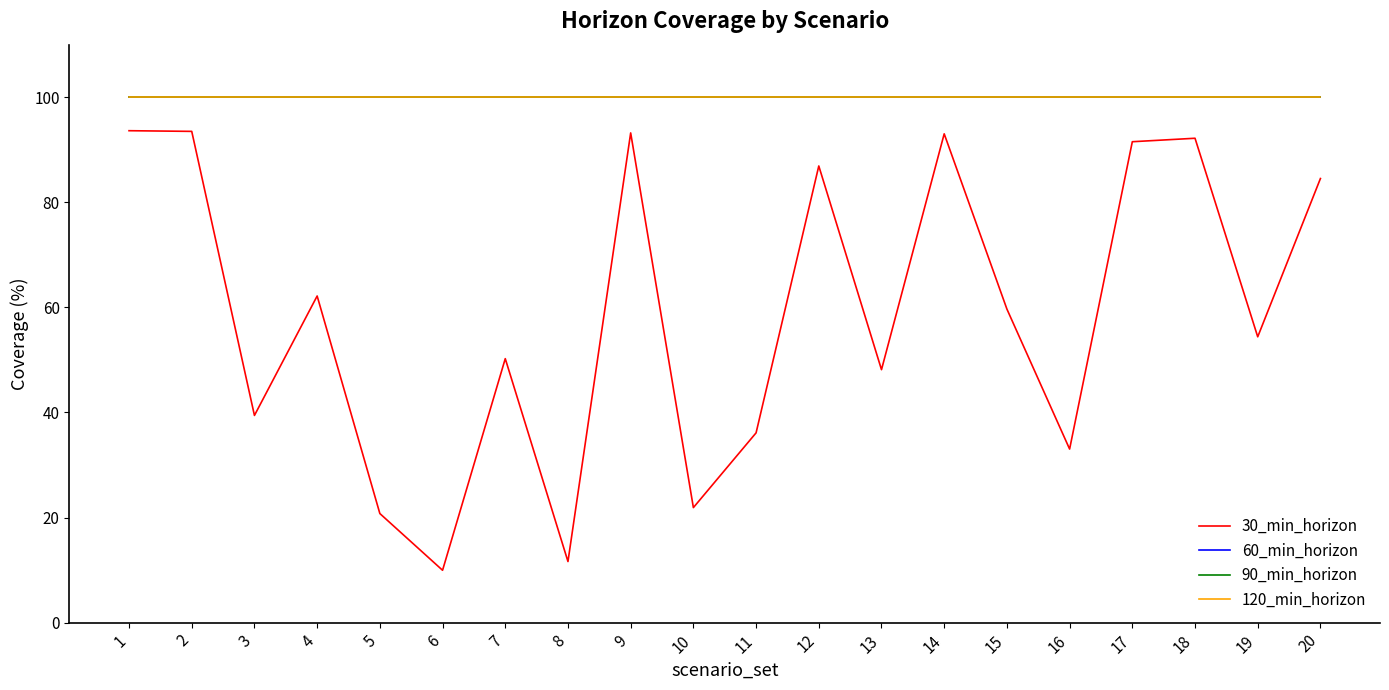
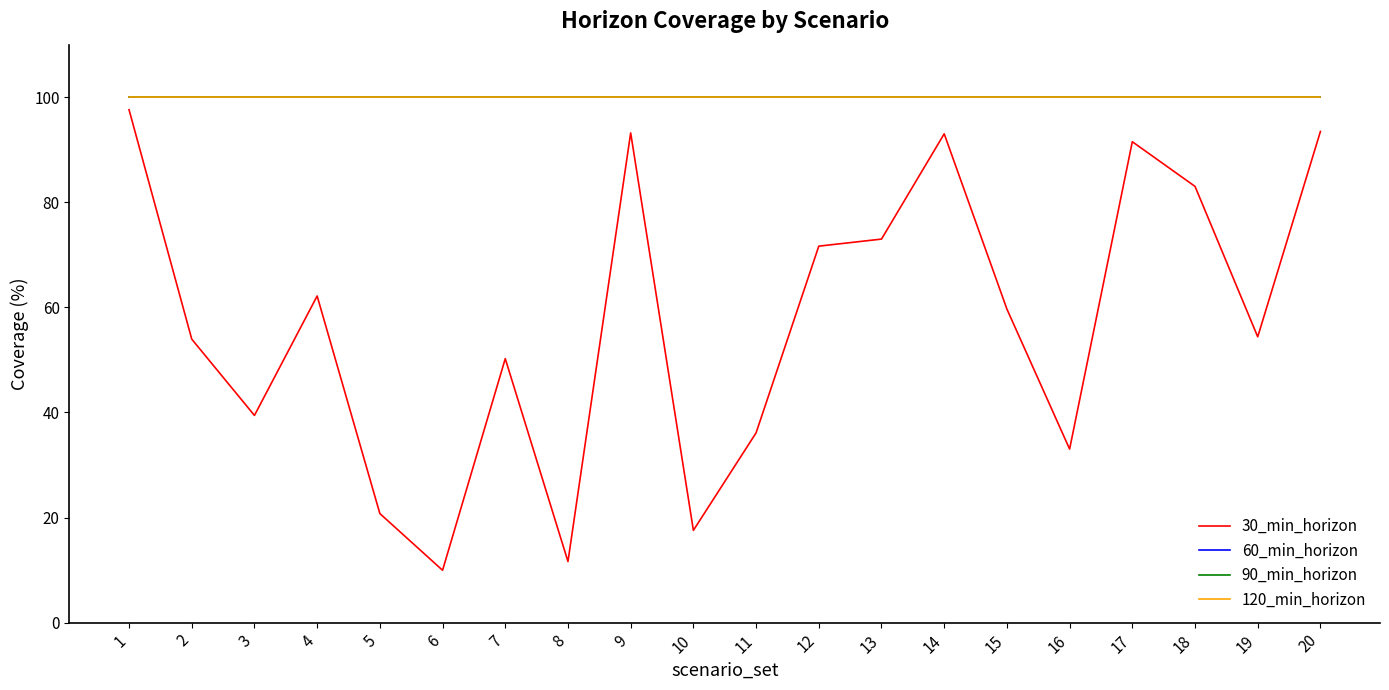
  {
    "30_min_horizon": {
-     "1": 94,
-     "2": 93,
+     "1": 98,
+     "2": 54,
      "3": 39,
      "4": 62,
      "5": 21,
      "6": 10,
      "7": 50,
      "8": 12,
      "9": 93,
-     "10": 22,
+     "10": 18,
      "11": 36,
-     "12": 87,
-     "13": 48,
+     "12": 72,
+     "13": 73,
      "14": 93,
      "15": 60,
      "16": 33,
      "17": 92,
-     "18": 92,
+     "18": 83,
      "19": 54,
-     "20": 85
+     "20": 93
    },
    "120_min_horizon": {
      "1": 100,
      "2": 100,
      "3": 100,
      "4": 100,
      "5": 100,
      "6": 100,
      "7": 100,
      "8": 100,
      "9": 100,
      "10": 100,
      "11": 100,
      "12": 100,
      "13": 100,
      "14": 100,
      "15": 100,
      "16": 100,
      "17": 100,
      "18": 100,
      "19": 100,
      "20": 100
    }
  }
